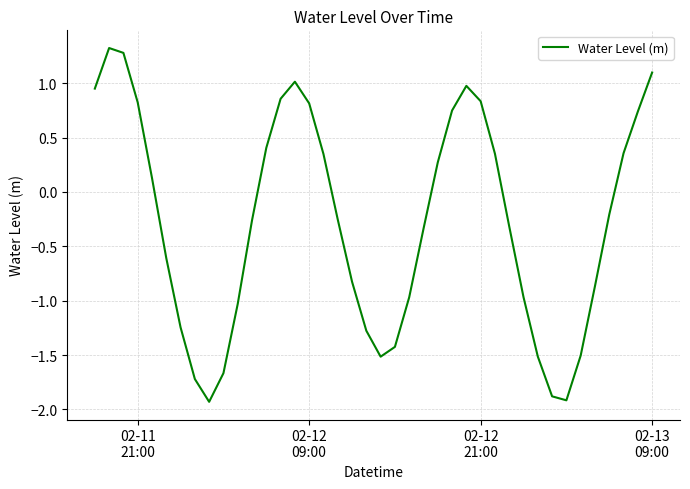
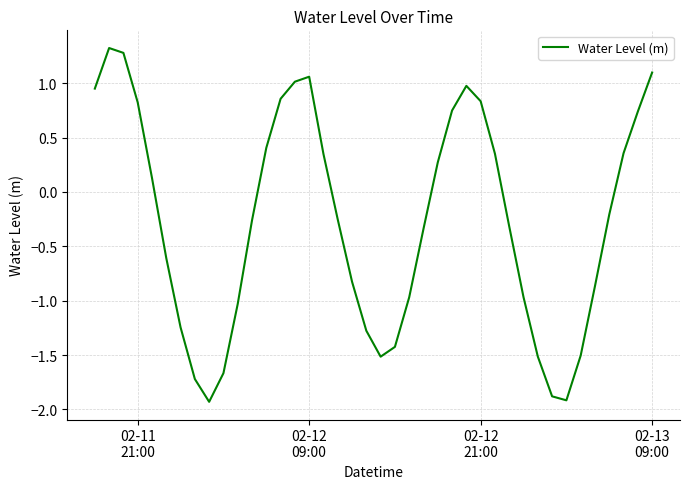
  {
    "02-11 21:00": 0.82,
-   "02-12 09:00": 0.81,
+   "02-12 09:00": 1.06,
    "02-12 21:00": 0.83,
    "02-13 09:00": 1.10
  }
